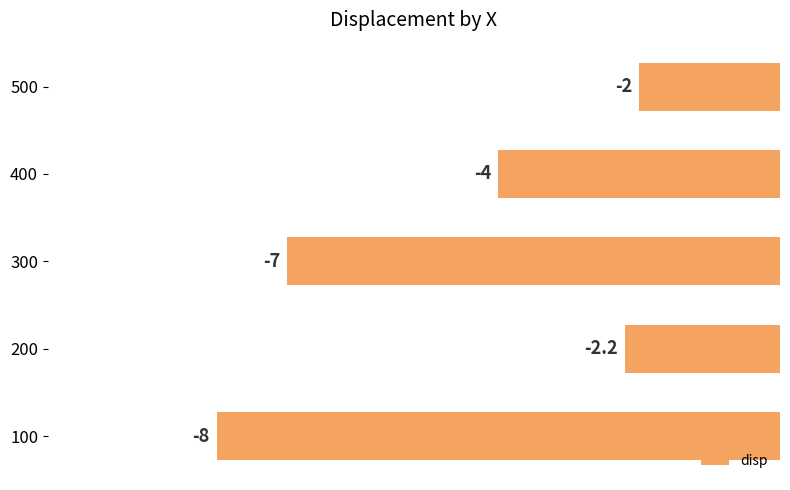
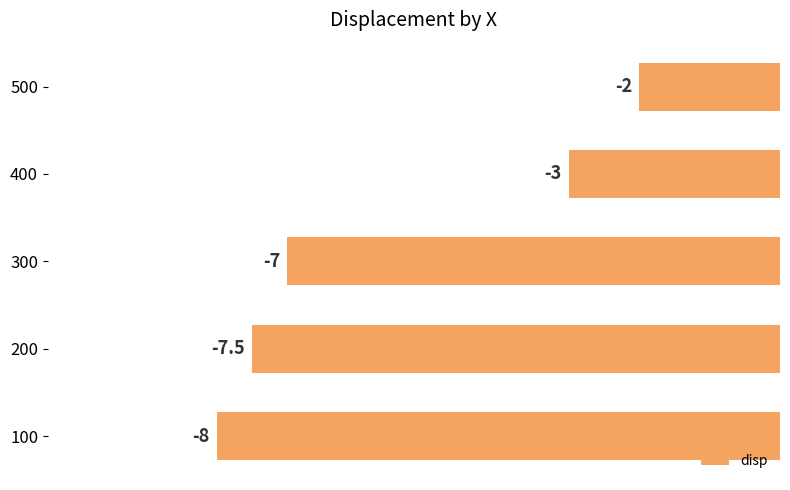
  {
    "500": -2,
-   "400": -4,
+   "400": -3,
    "300": -7,
-   "200": -2.2,
+   "200": -7.5,
    "100": -8
  }
